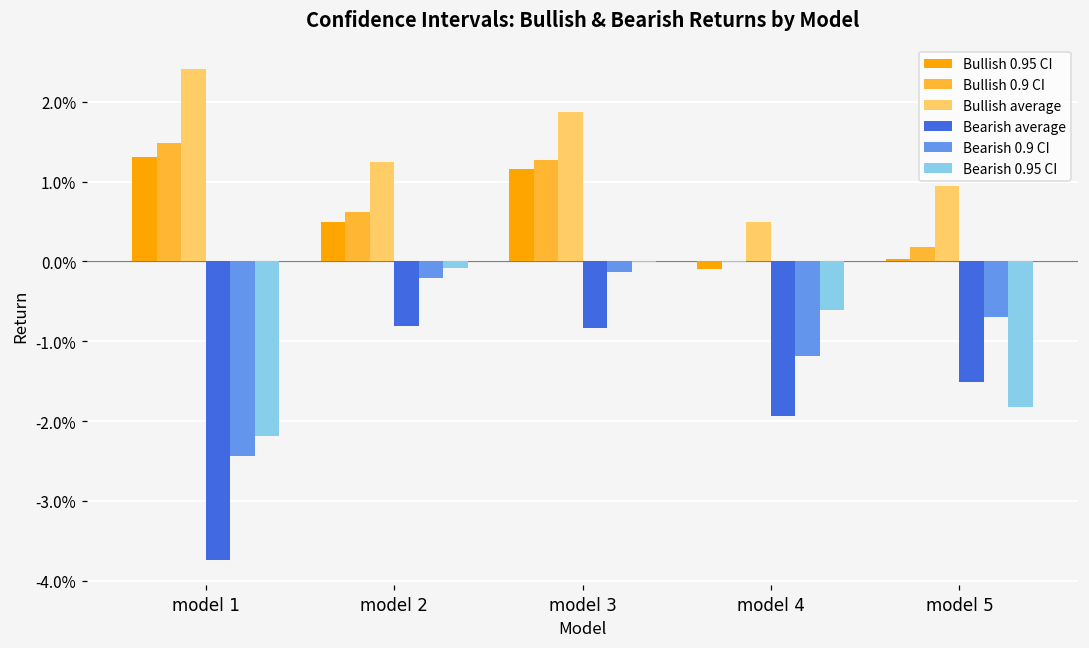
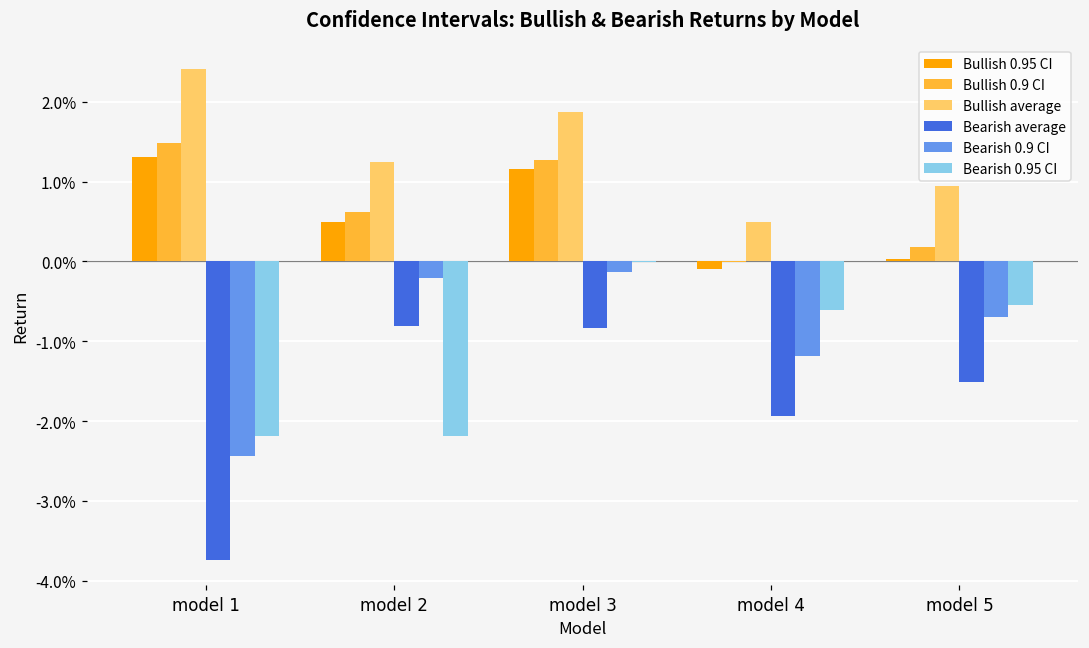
  {
    "Bearish 0.95 CI": {
      "model 1": "-2.2%",
-     "model 2": "-0.1%",
+     "model 2": "-2.2%",
      "model 4": "-0.6%",
-     "model 5": "-1.8%"
+     "model 5": "-0.5%"
    }
  }
